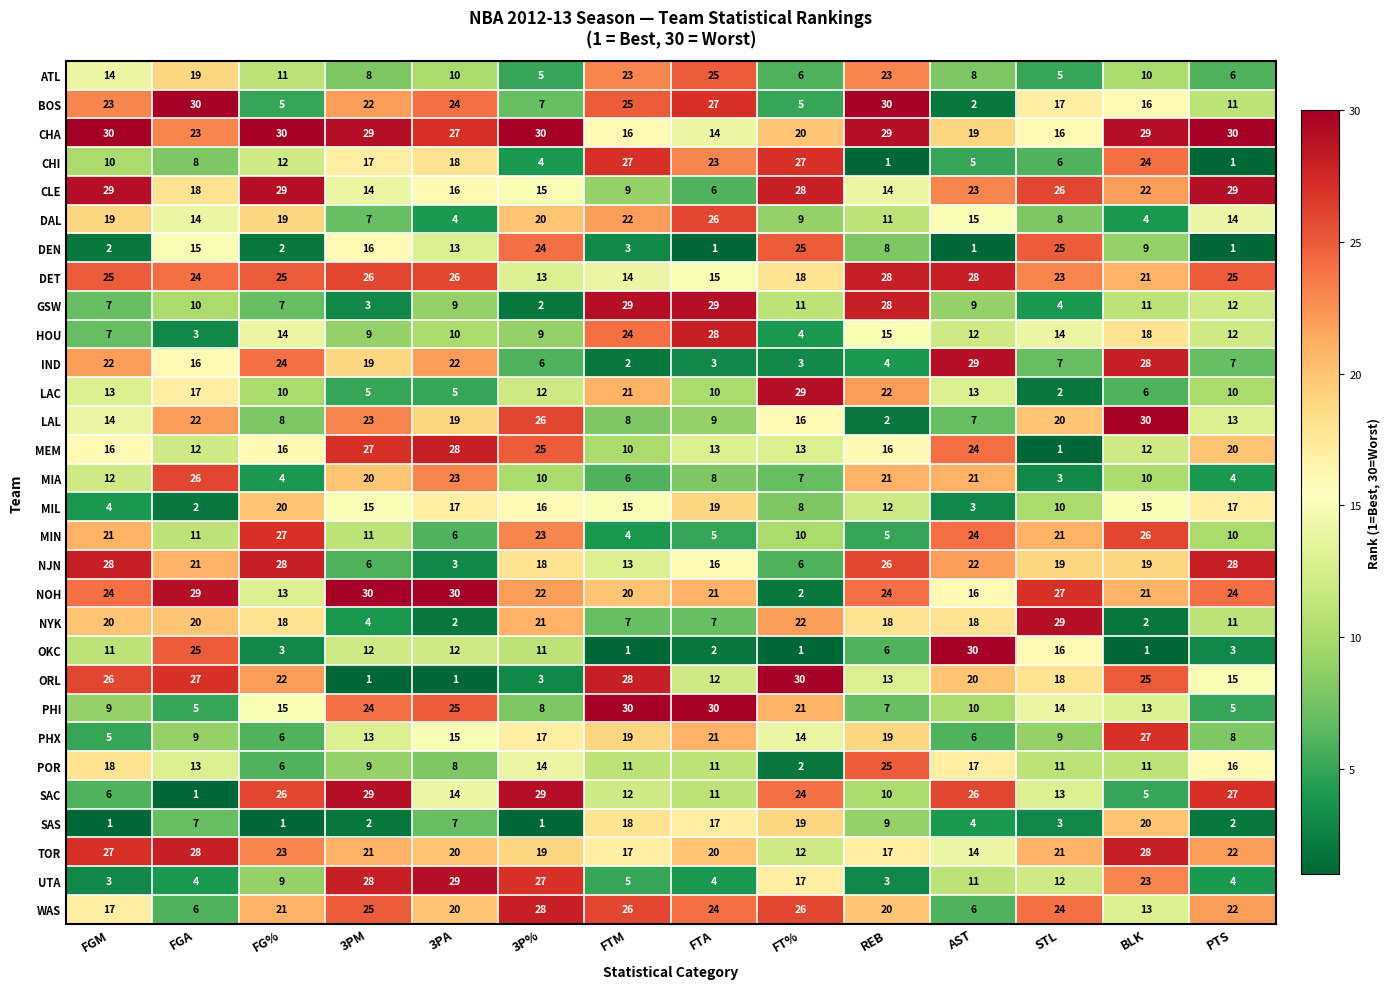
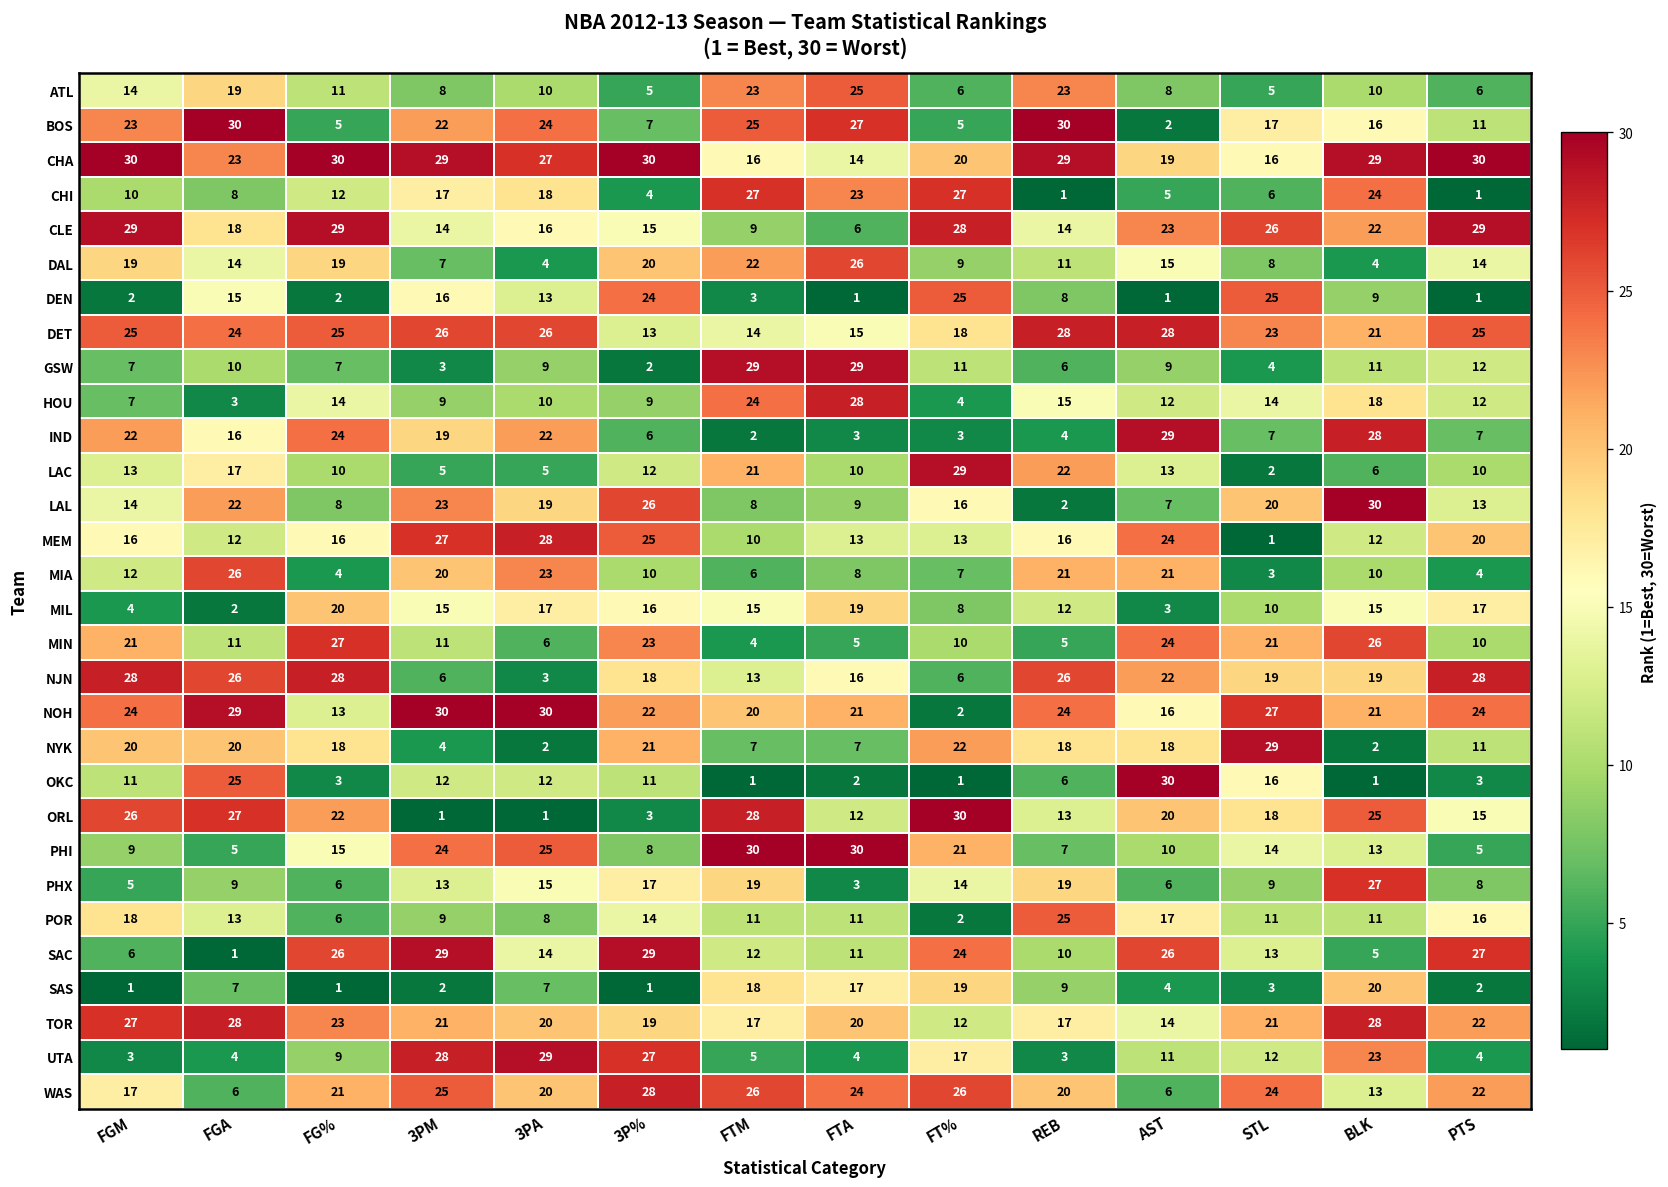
  {
    "GSW": {
      "FGM": 7,
      "FGA": 10,
      "FG%": 7,
      "3PM": 3,
      "3PA": 9,
      "3P%": 2,
      "FTM": 29,
      "FTA": 29,
      "FT%": 11,
-     "REB": 28,
+     "REB": 6,
      "AST": 9,
      "STL": 4,
      "BLK": 11,
      "PTS": 12
    },
    "NJN": {
      "FGM": 28,
-     "FGA": 21,
+     "FGA": 26,
      "FG%": 28,
      "3PM": 6,
      "3PA": 3,
      "3P%": 18,
      "FTM": 13,
      "FTA": 16,
      "FT%": 6,
      "REB": 26,
      "AST": 22,
      "STL": 19,
      "BLK": 19,
      "PTS": 28
    },
    "PHX": {
      "FGM": 5,
      "FGA": 9,
      "FG%": 6,
      "3PM": 13,
      "3PA": 15,
      "3P%": 17,
      "FTM": 19,
-     "FTA": 21,
+     "FTA": 3,
      "FT%": 14,
      "REB": 19,
      "AST": 6,
      "STL": 9,
      "BLK": 27,
      "PTS": 8
    }
  }
